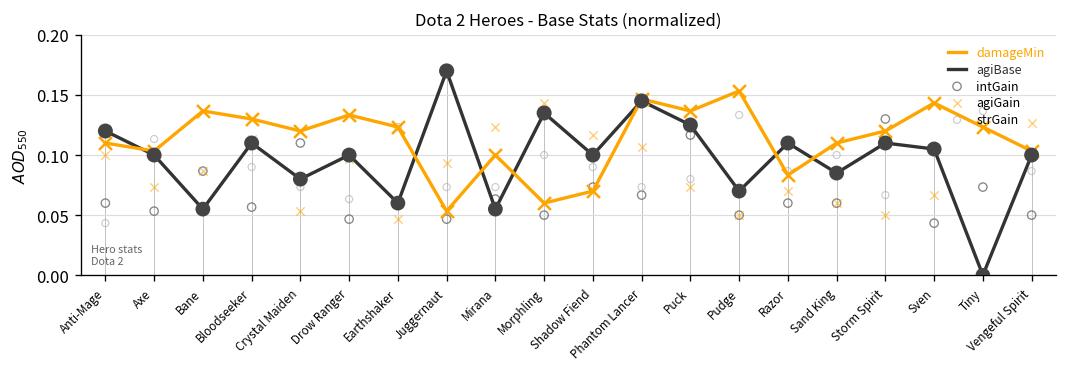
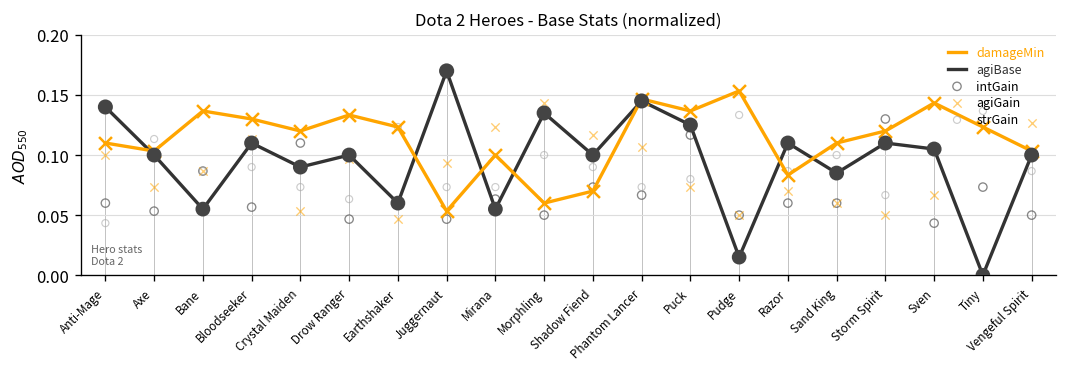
  {
    "agiBase": {
-     "Anti-Mage": 0.120,
-     "Crystal Maiden": 0.080,
-     "Pudge": 0.070
+     "Anti-Mage": 0.140,
+     "Crystal Maiden": 0.090,
+     "Pudge": 0.015
    }
  }
